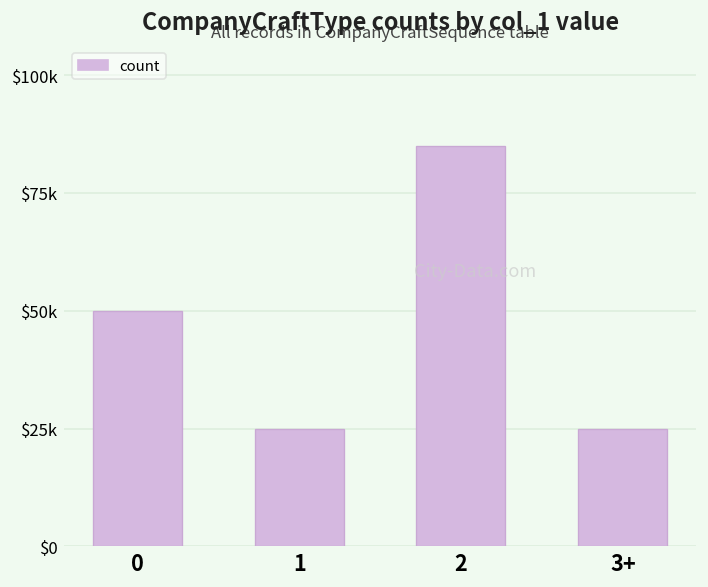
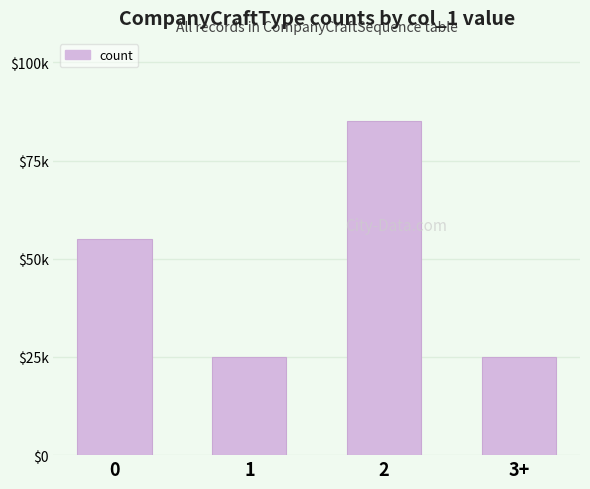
  {
-   "0": "$50000",
+   "0": "$55000",
    "1": "$25000",
    "2": "$85000",
    "3+": "$25000"
  }
